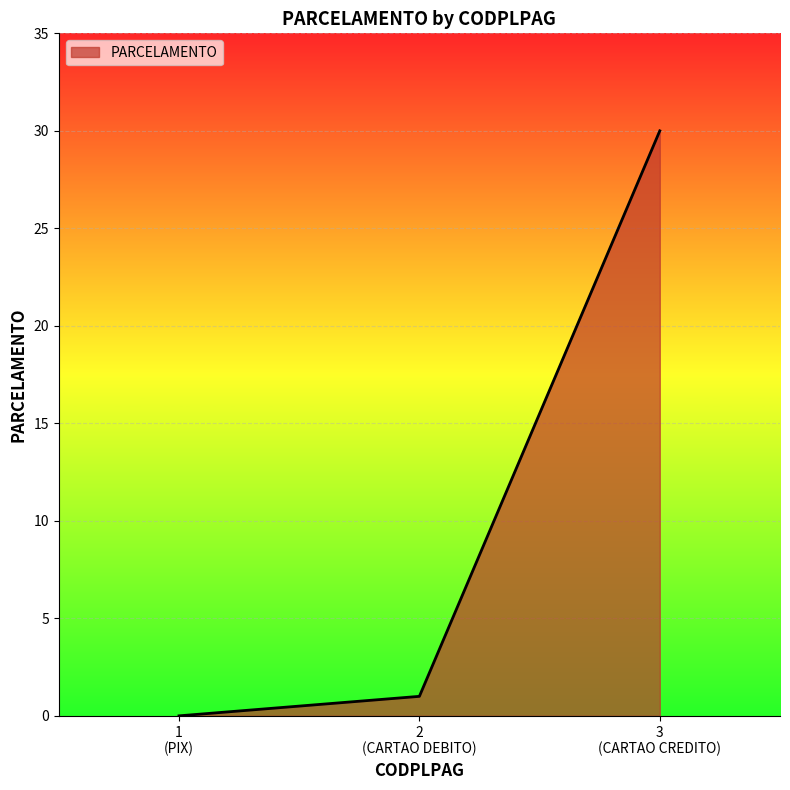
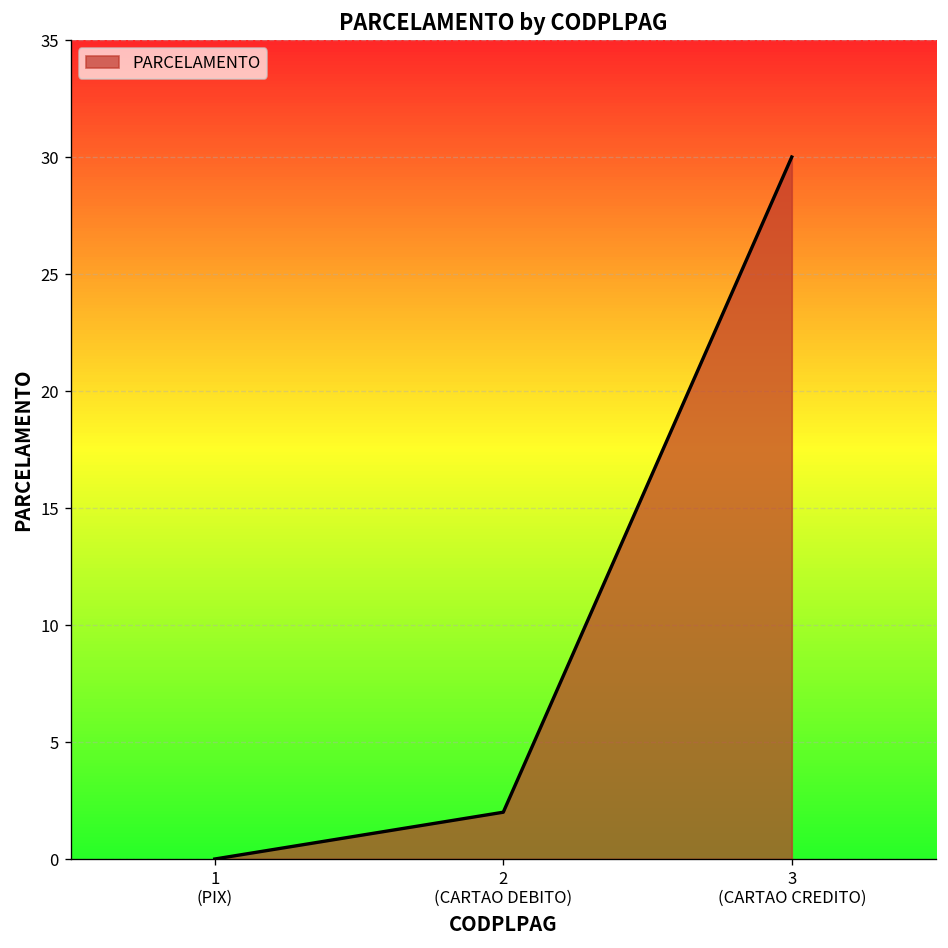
  {
    "1 (PIX)": 0,
-   "2 (CARTAO DEBITO)": 1,
+   "2 (CARTAO DEBITO)": 2,
    "3 (CARTAO CREDITO)": 30
  }
